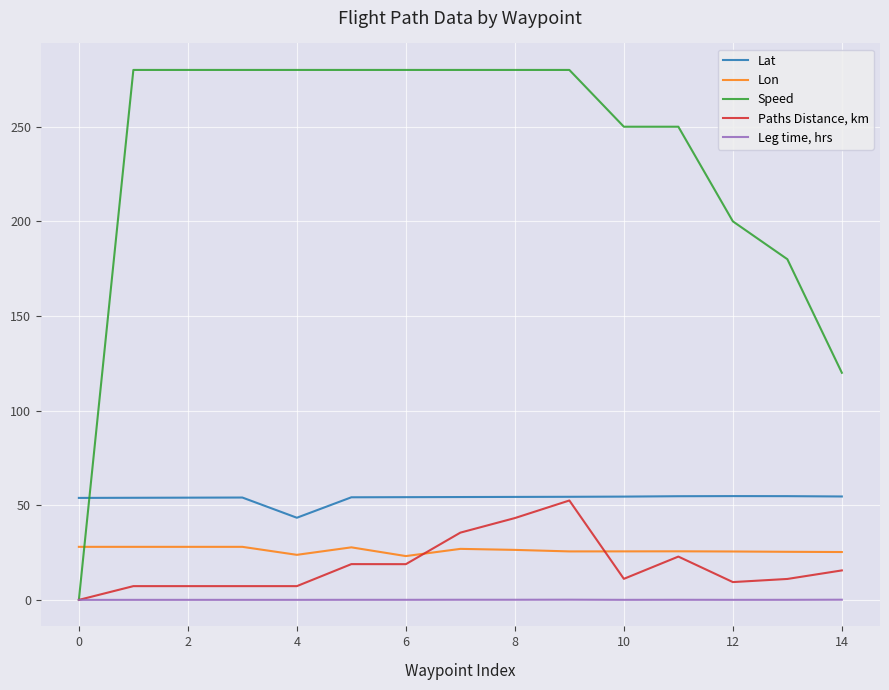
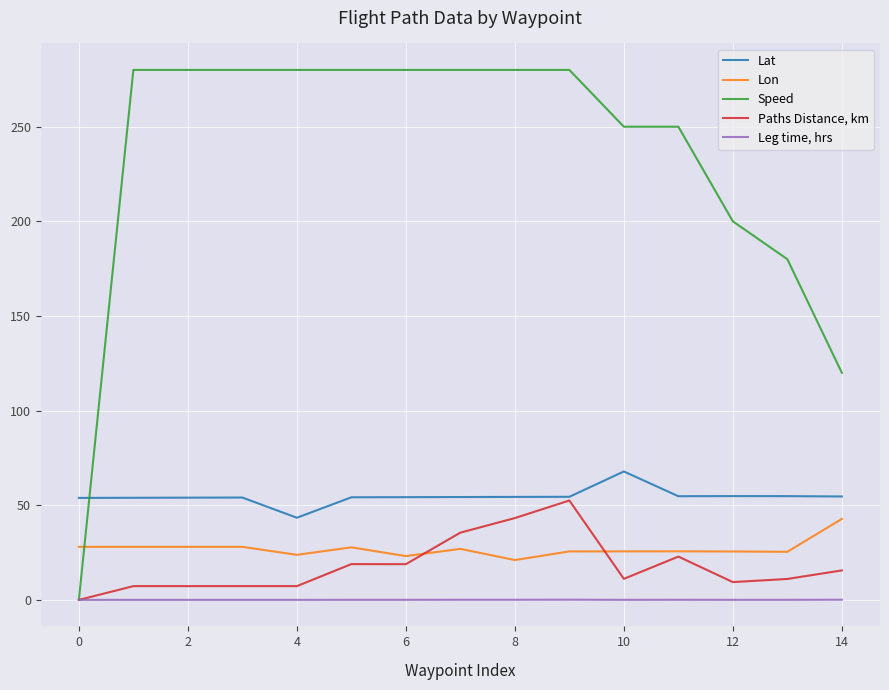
  {
    "Lat": {
      "0": 54,
      "2": 54,
      "4": 43,
      "6": 54,
      "8": 54,
-     "10": 55,
+     "10": 68,
      "12": 55,
      "14": 55
    },
    "Lon": {
      "0": 28,
      "2": 28,
      "4": 24,
      "6": 23,
-     "8": 26,
+     "8": 21,
      "10": 26,
      "12": 26,
-     "14": 25
+     "14": 43
    },
    "Speed": {
      "2": 280,
      "4": 280,
      "6": 280,
      "8": 280,
      "10": 250,
      "12": 200,
      "14": 120
    },
    "Paths Distance, km": {
      "2": 7,
      "4": 7,
      "6": 19,
      "8": 43,
      "10": 11,
      "12": 9,
      "14": 16
    },
    "Leg time, hrs": {
      "2": 0,
      "4": 0,
      "6": 0,
      "8": 0,
      "10": 0,
      "12": 0,
      "14": 0
    }
  }
